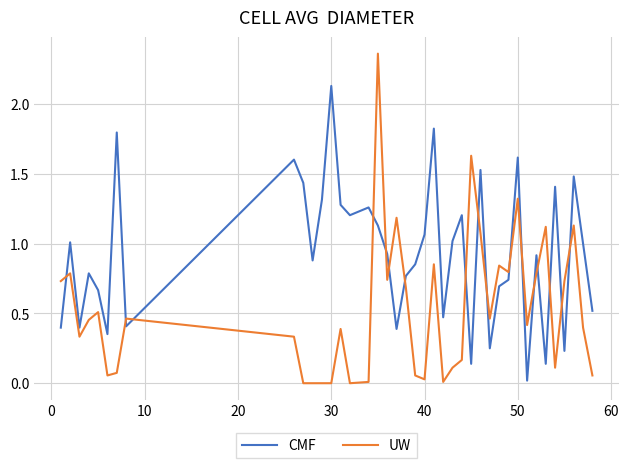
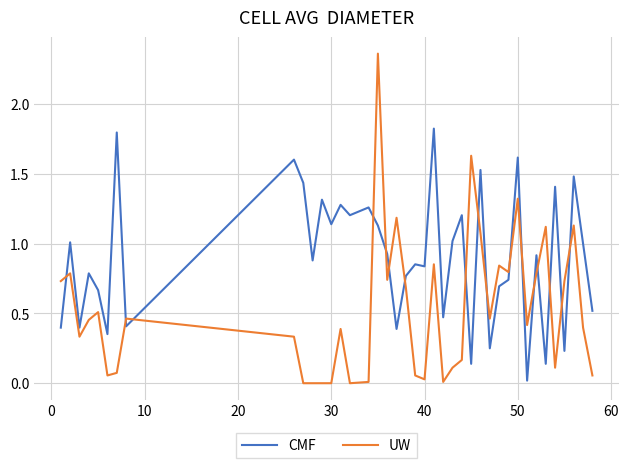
  {
    "CMF": {
-     "30": 2.13,
-     "40": 1.06,
+     "30": 1.14,
+     "40": 0.84,
      "50": 1.62
    },
    "UW": {
      "30": 0.00,
      "40": 0.03,
      "50": 1.32
    }
  }
